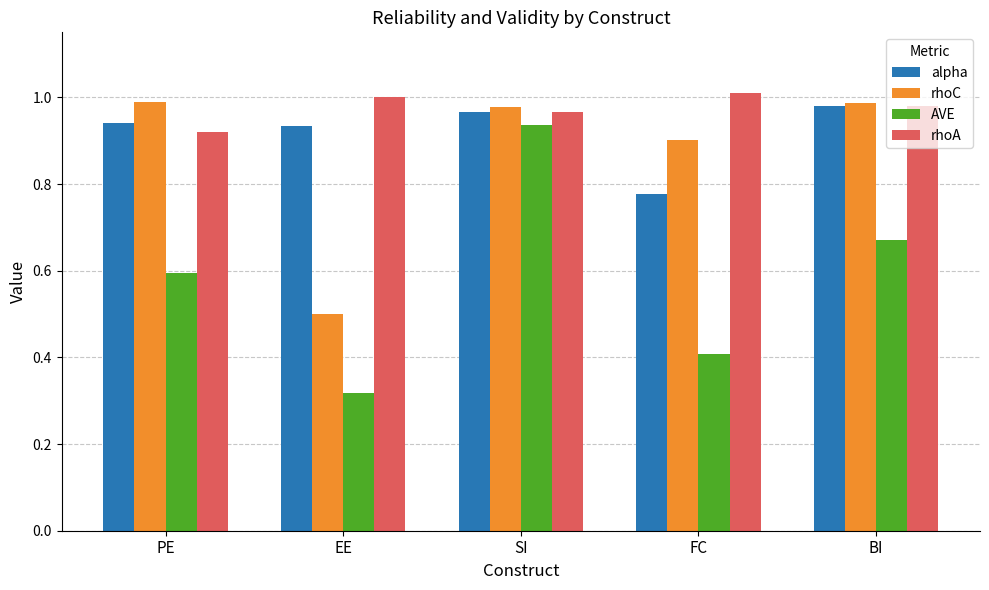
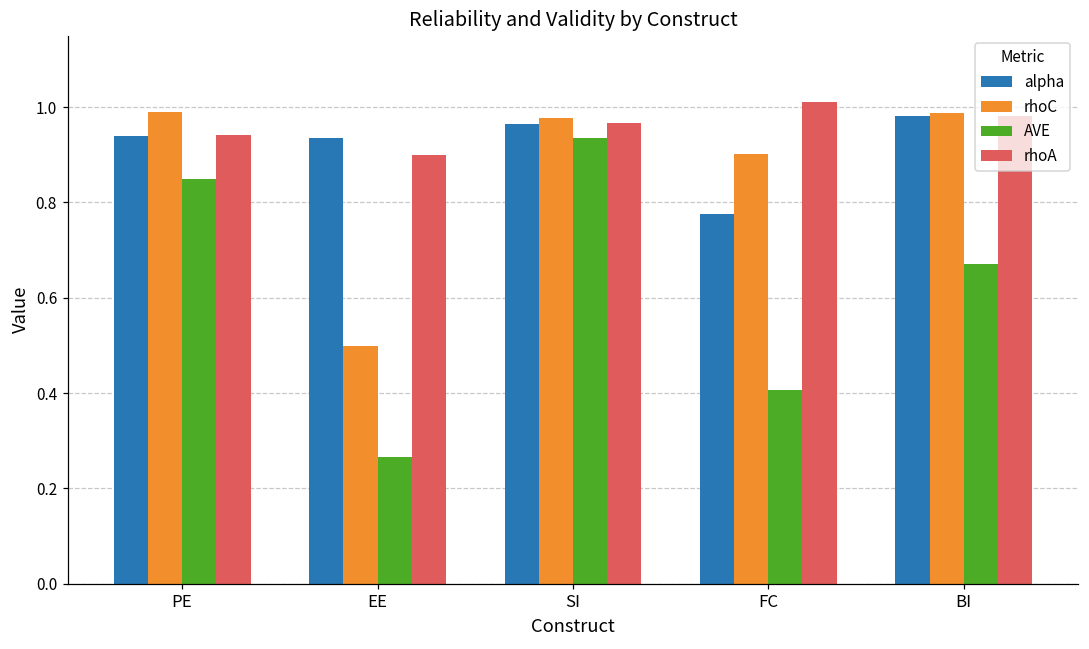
  {
    "alpha": {
      "PE": 0.94,
      "EE": 0.93,
      "SI": 0.97,
      "FC": 0.78,
      "BI": 0.98
    },
    "rhoC": {
      "PE": 0.99,
      "EE": 0.50,
      "SI": 0.98,
      "FC": 0.90,
      "BI": 0.99
    },
    "AVE": {
-     "PE": 0.60,
-     "EE": 0.32,
+     "PE": 0.85,
+     "EE": 0.27,
      "SI": 0.94,
      "FC": 0.41,
      "BI": 0.67
    },
    "rhoA": {
-     "PE": 0.92,
-     "EE": 1.0,
+     "PE": 0.94,
+     "EE": 0.9,
      "SI": 0.97,
      "FC": 1.01
    }
  }
